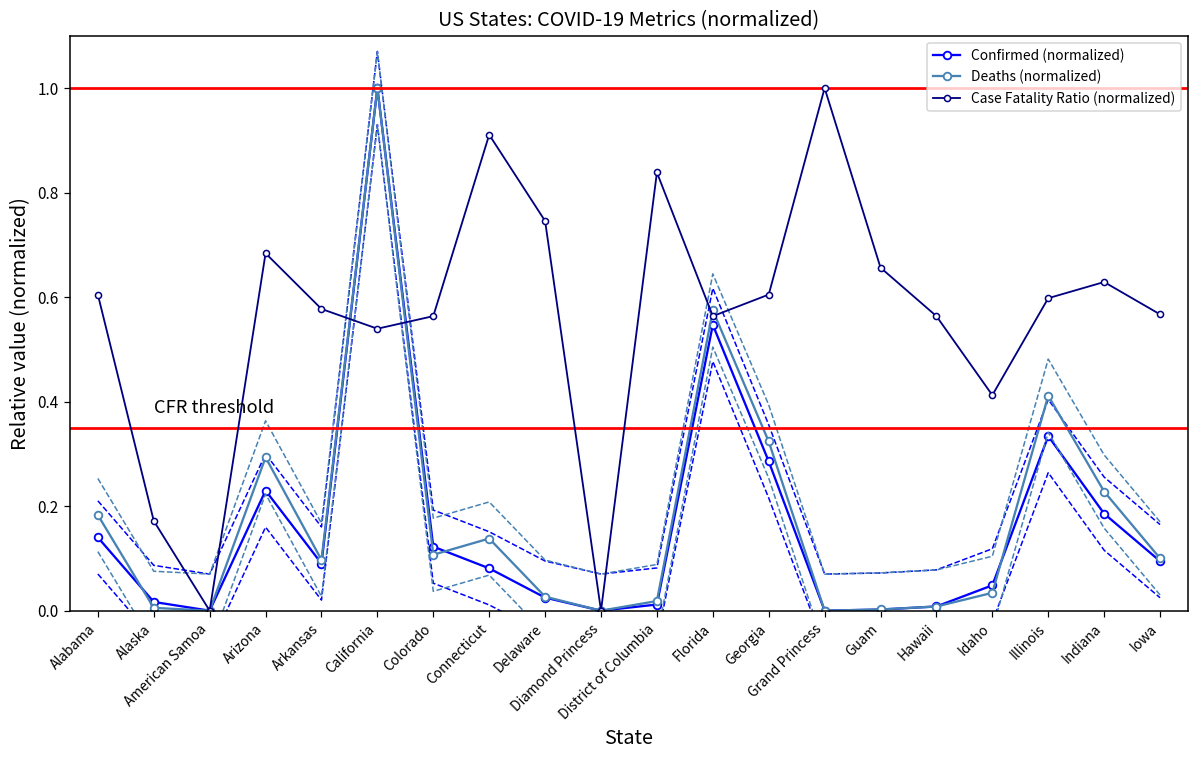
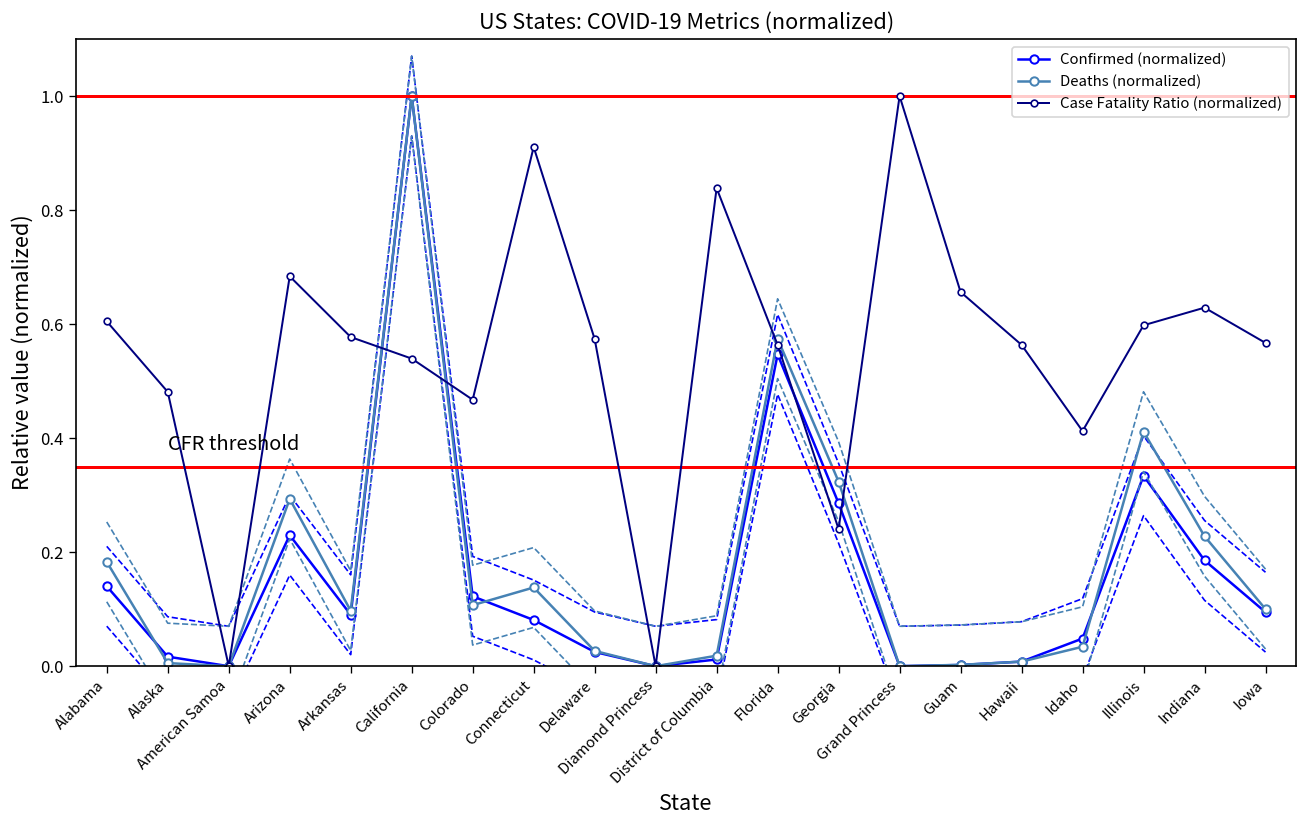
  {
    "Case Fatality Ratio (normalized)": {
      "Alabama": 0.60,
-     "Alaska": 0.17,
+     "Alaska": 0.48,
      "Arizona": 0.68,
      "Arkansas": 0.58,
      "California": 0.54,
-     "Colorado": 0.56,
+     "Colorado": 0.47,
      "Connecticut": 0.91,
-     "Delaware": 0.75,
+     "Delaware": 0.57,
      "District of Columbia": 0.84,
      "Florida": 0.56,
-     "Georgia": 0.60,
+     "Georgia": 0.24,
      "Grand Princess": 1.00,
      "Guam": 0.66,
      "Hawaii": 0.56,
      "Idaho": 0.41,
      "Illinois": 0.60,
      "Indiana": 0.63,
      "Iowa": 0.57
    }
  }
